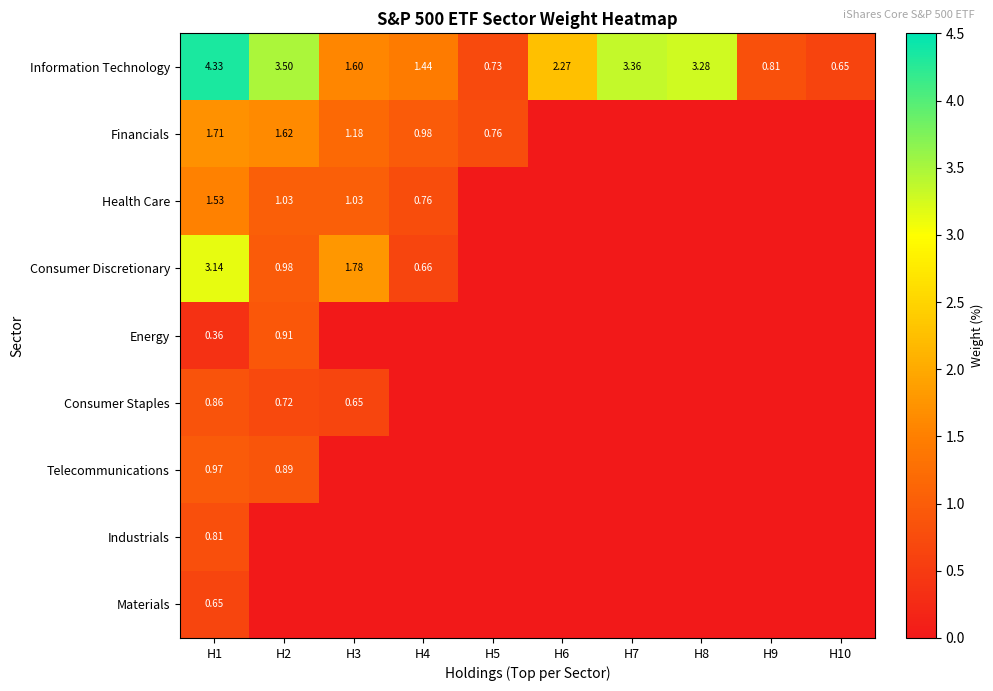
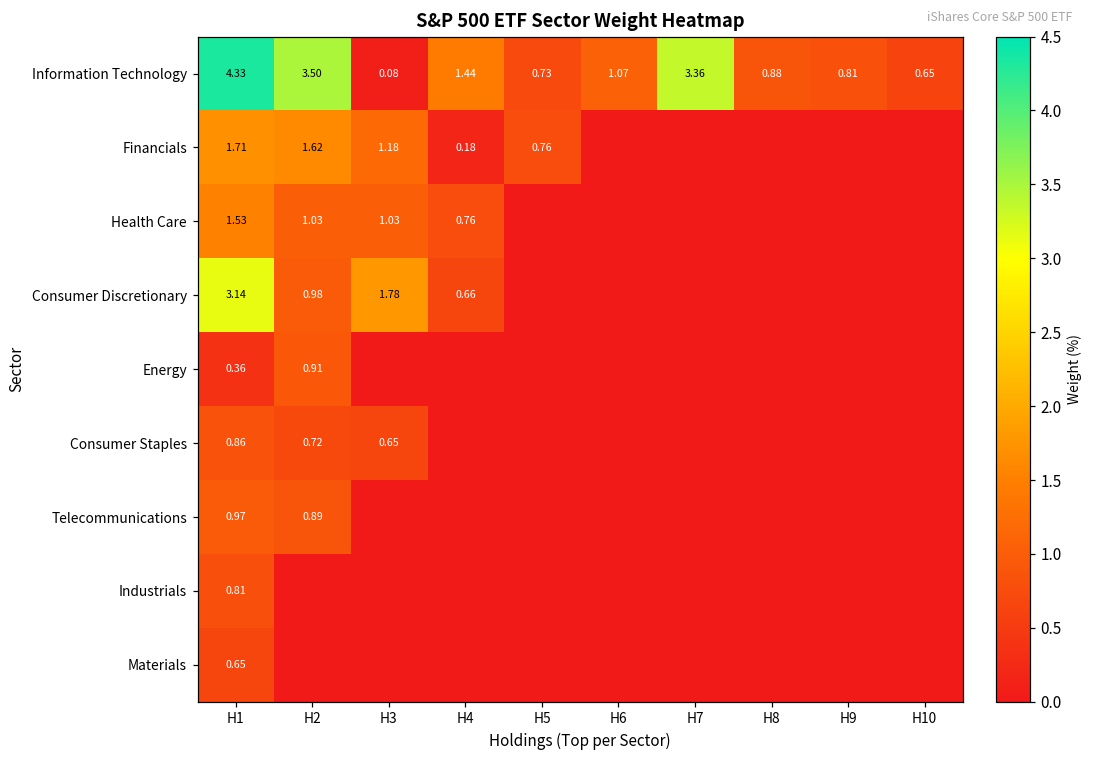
  {
    "Information Technology": {
      "H1": 4.33,
      "H2": 3.50,
-     "H3": 1.60,
+     "H3": 0.08,
      "H4": 1.44,
      "H5": 0.73,
-     "H6": 2.27,
+     "H6": 1.07,
      "H7": 3.36,
-     "H8": 3.28,
+     "H8": 0.88,
      "H9": 0.81,
      "H10": 0.65
    },
    "Financials": {
      "H1": 1.71,
      "H2": 1.62,
      "H3": 1.18,
-     "H4": 0.98,
+     "H4": 0.18,
      "H5": 0.76
    },
    "Health Care": {
      "H1": 1.53,
      "H2": 1.03,
      "H3": 1.03,
      "H4": 0.76
    },
    "Consumer Discretionary": {
      "H1": 3.14,
      "H2": 0.98,
      "H3": 1.78,
      "H4": 0.66
    },
    "Energy": {
      "H1": 0.36,
      "H2": 0.91
    },
    "Consumer Staples": {
      "H1": 0.86,
      "H2": 0.72,
      "H3": 0.65
    },
    "Telecommunications": {
      "H1": 0.97,
      "H2": 0.89
    },
    "Industrials": {
      "H1": 0.81
    },
    "Materials": {
      "H1": 0.65
    }
  }
